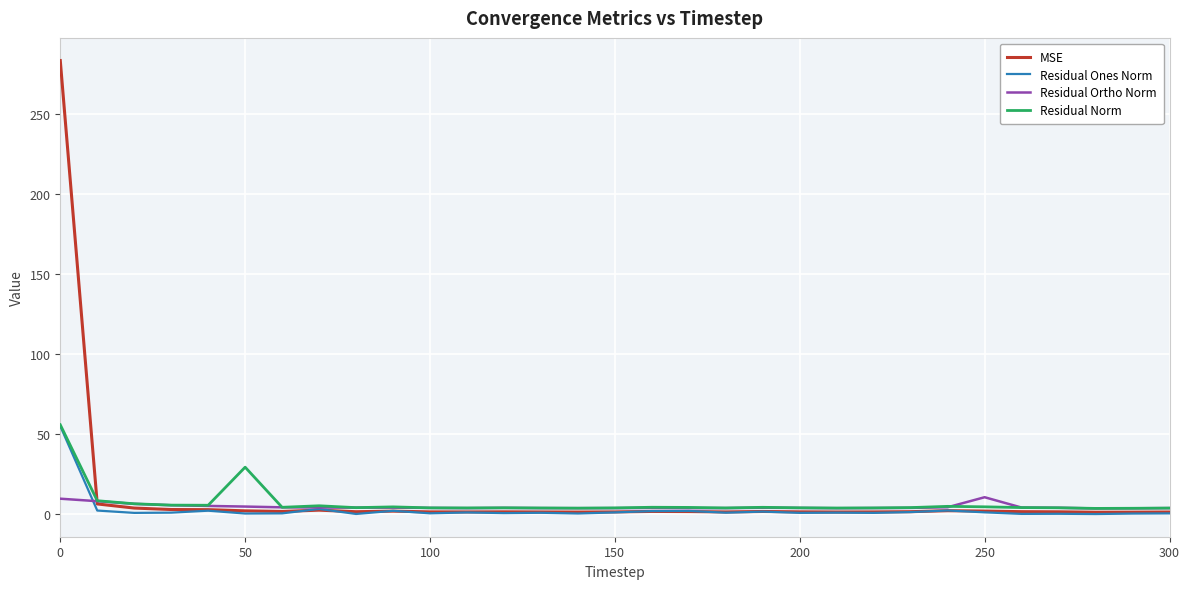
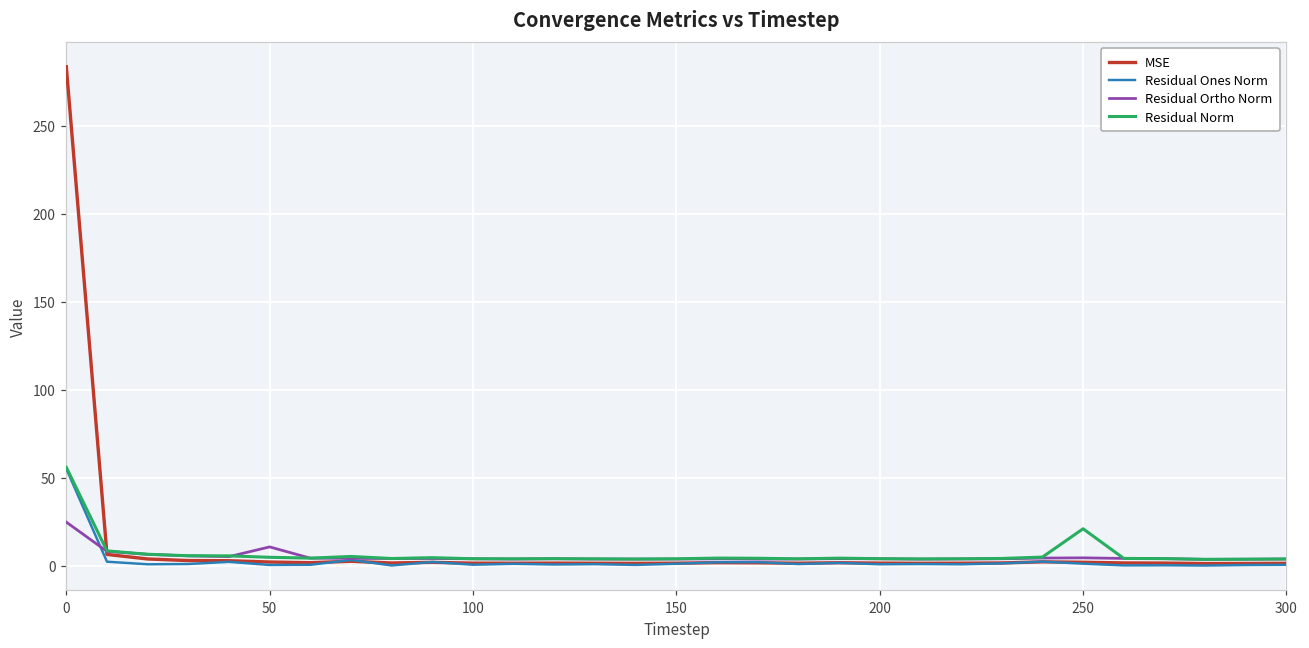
  {
    "MSE": {
      "0": 284,
      "50": 2
    },
    "Residual Ones Norm": {
      "50": 0
    },
    "Residual Ortho Norm": {
-     "0": 10,
-     "50": 5,
-     "250": 11
+     "0": 25,
+     "50": 11,
+     "250": 4
    },
    "Residual Norm": {
-     "50": 29,
-     "250": 5
+     "50": 5,
+     "250": 21
    }
  }
